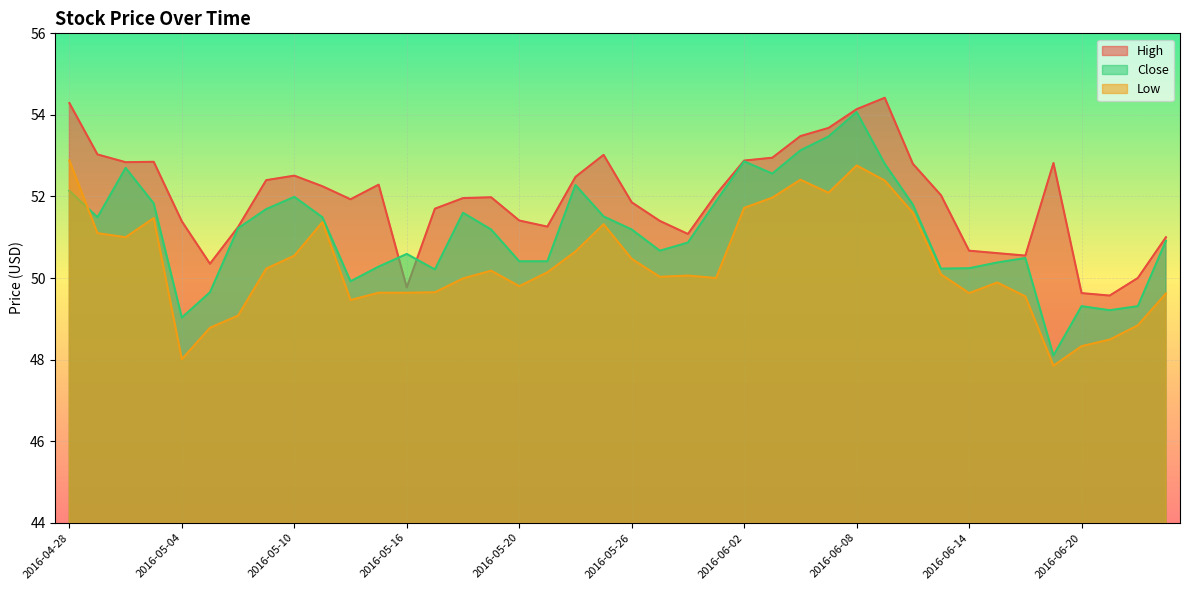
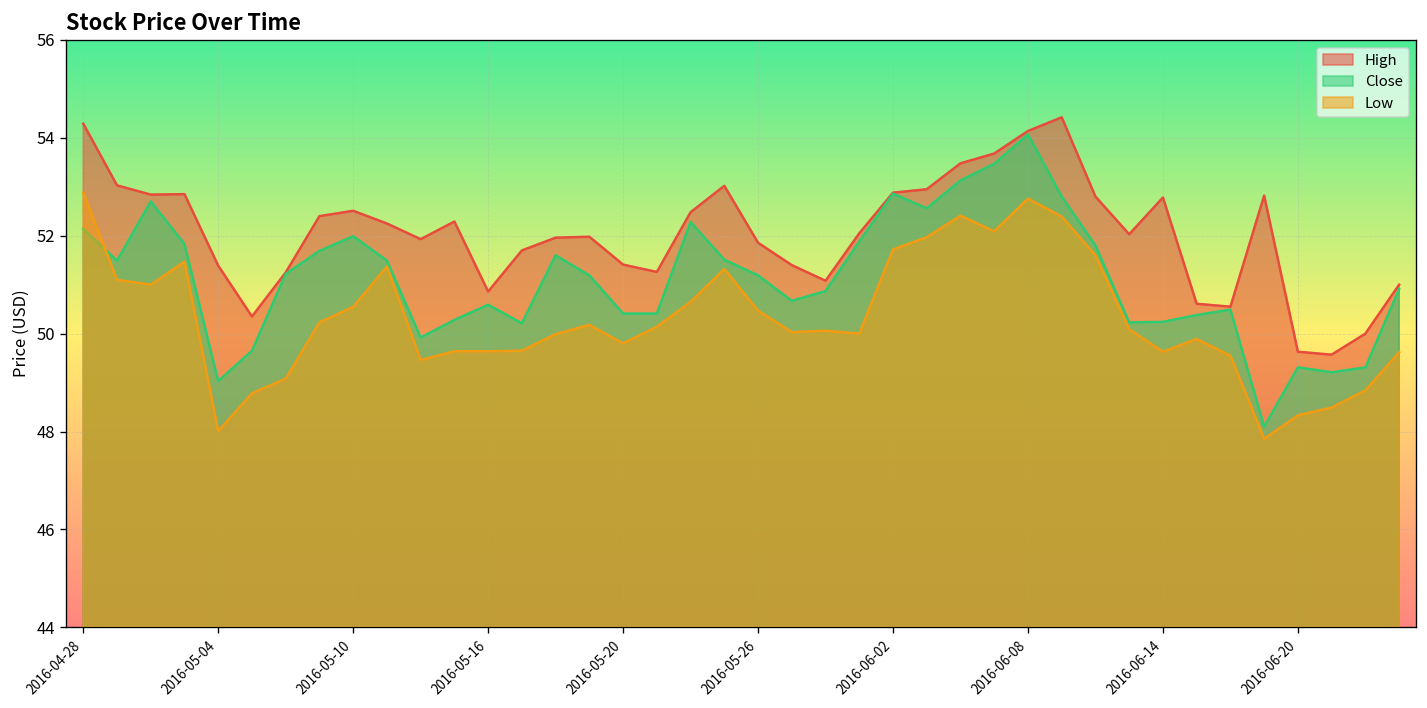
  {
    "High": {
      "2016-04-28": 54.3,
      "2016-05-04": 51.4,
      "2016-05-10": 52.5,
-     "2016-05-16": 49.8,
+     "2016-05-16": 50.9,
      "2016-05-20": 51.4,
      "2016-05-26": 51.9,
      "2016-06-08": 54.1,
-     "2016-06-14": 50.7,
+     "2016-06-14": 52.8,
      "2016-06-20": 49.6
    },
    "Close": {
      "2016-04-28": 52.1,
      "2016-05-04": 49.0,
      "2016-05-10": 52.0,
      "2016-05-16": 50.6,
      "2016-05-20": 50.4,
      "2016-05-26": 51.2,
      "2016-06-08": 54.1,
      "2016-06-14": 50.2,
      "2016-06-20": 49.3
    },
    "Low": {
      "2016-04-28": 52.9,
      "2016-05-04": 48.0,
      "2016-05-10": 50.5,
      "2016-05-16": 49.6,
      "2016-05-20": 49.8,
      "2016-05-26": 50.5,
      "2016-06-02": 51.7,
      "2016-06-08": 52.8,
      "2016-06-14": 49.6,
      "2016-06-20": 48.3
    }
  }
